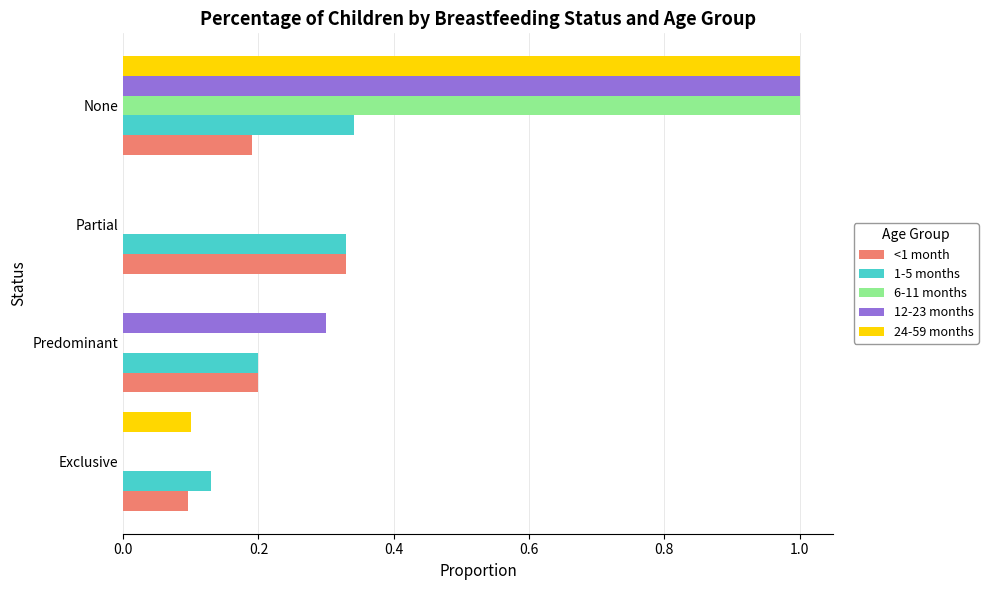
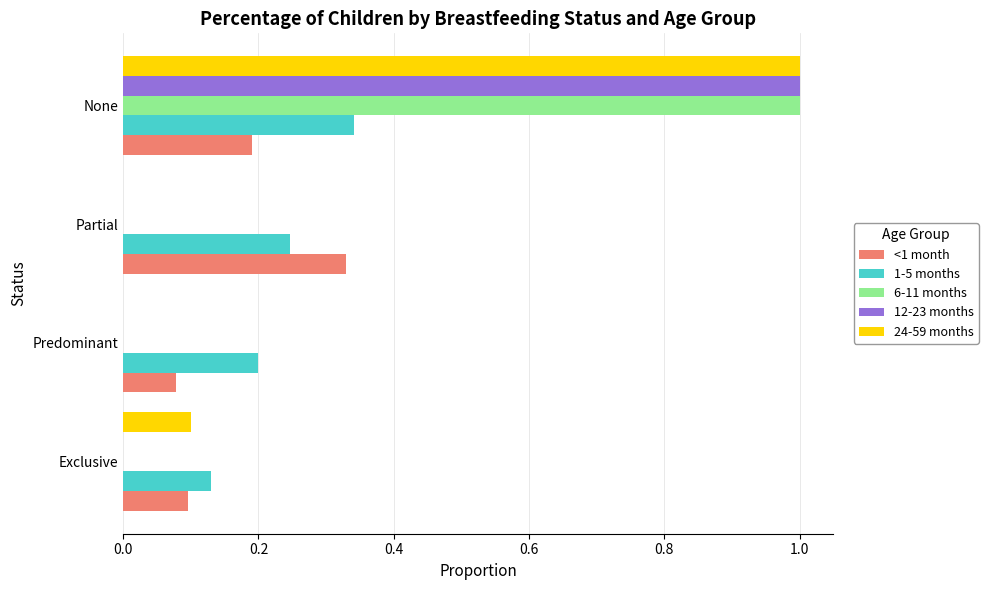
  {
    "<1 month": {
      "None": 0.19,
      "Partial": 0.33,
-     "Predominant": 0.20,
+     "Predominant": 0.08,
      "Exclusive": 0.10
    },
    "1-5 months": {
      "None": 0.34,
-     "Partial": 0.33,
+     "Partial": 0.25,
      "Predominant": 0.20,
      "Exclusive": 0.13
    },
    "6-11 months": {
      "None": 1.00,
      "Partial": 0.00,
      "Predominant": 0.00,
      "Exclusive": 0.00
    },
    "12-23 months": {
      "None": 1.0,
      "Partial": 0.0,
-     "Predominant": 0.3,
+     "Predominant": 0.0,
      "Exclusive": 0.0
    },
    "24-59 months": {
      "None": 1.00,
      "Partial": 0.00,
      "Predominant": 0.00,
      "Exclusive": 0.10
    }
  }
